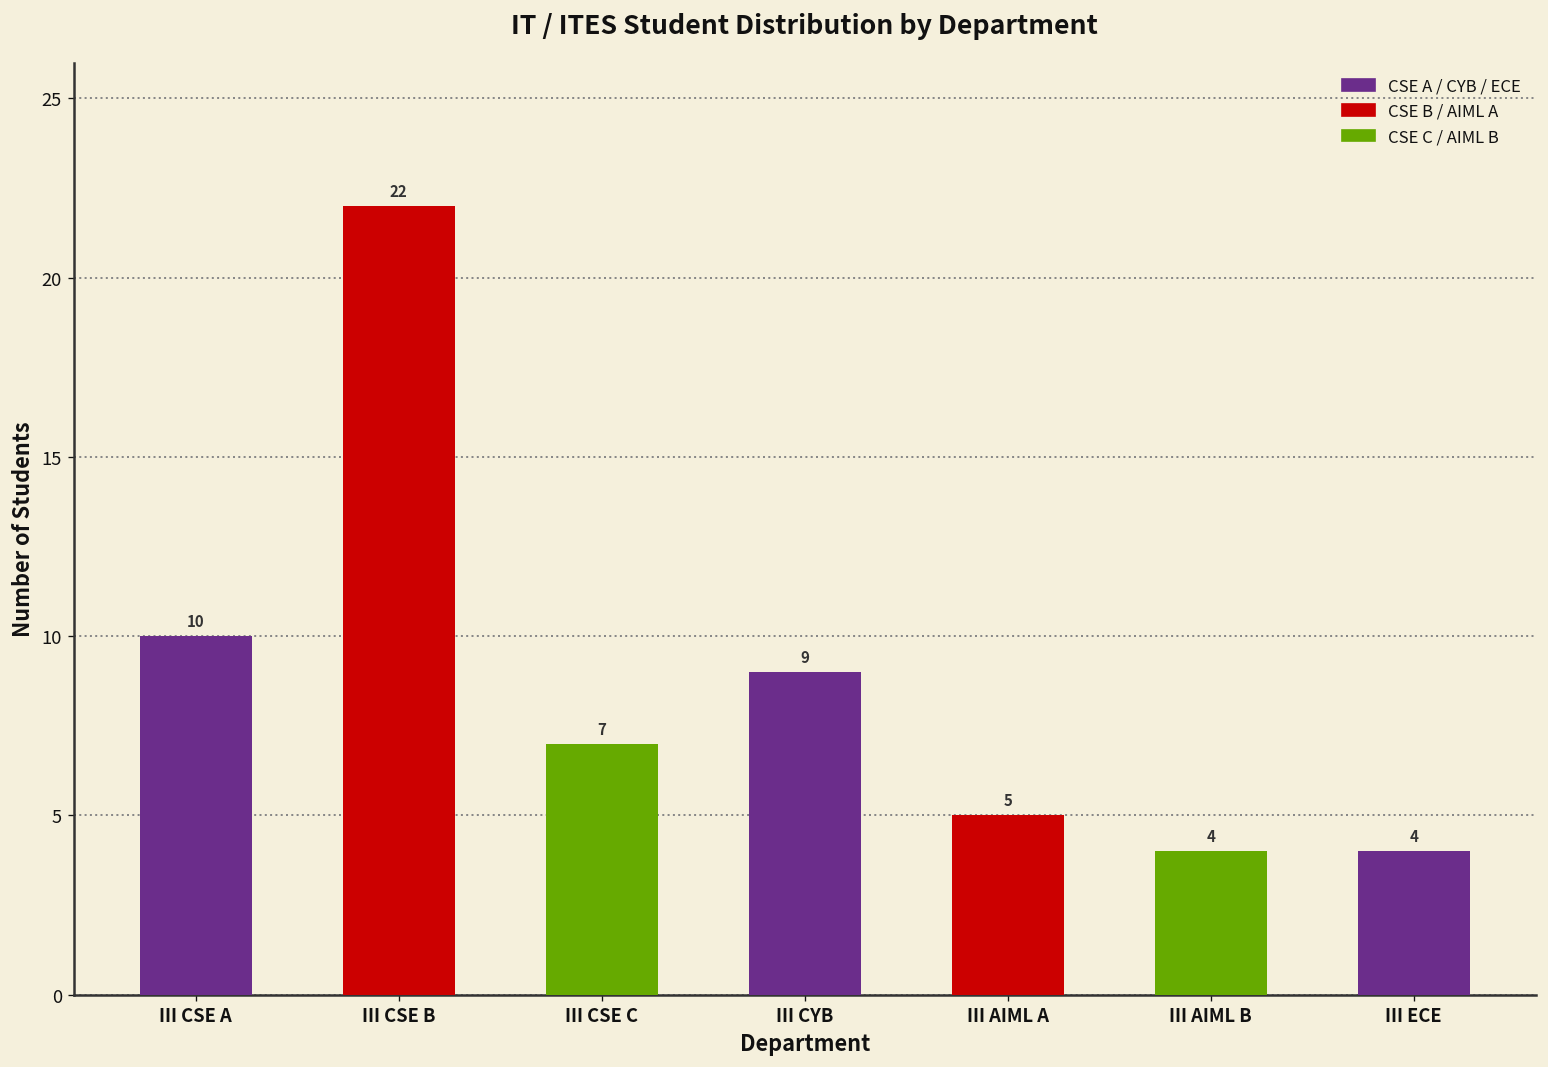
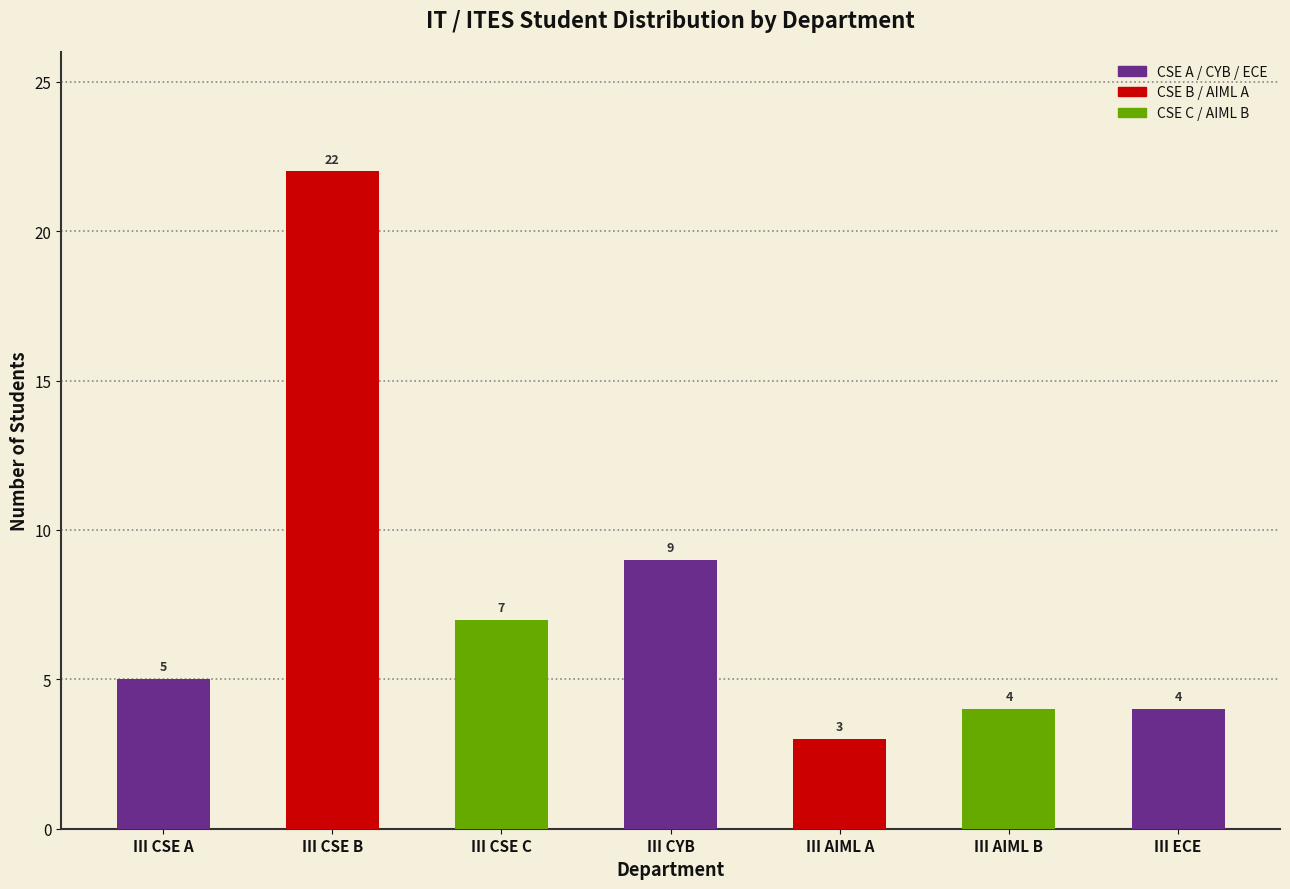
  {
-   "III CSE A": 10,
+   "III CSE A": 5,
    "III CSE B": 22,
    "III CSE C": 7,
    "III CYB": 9,
-   "III AIML A": 5,
+   "III AIML A": 3,
    "III AIML B": 4,
    "III ECE": 4
  }
